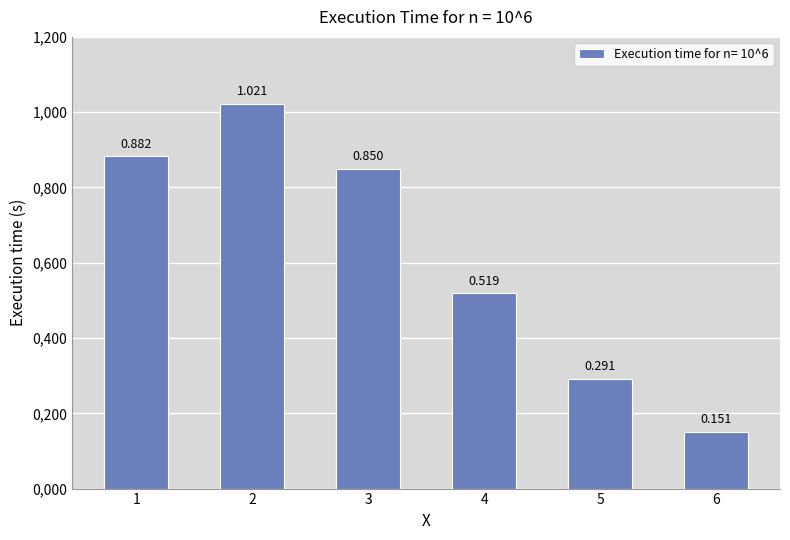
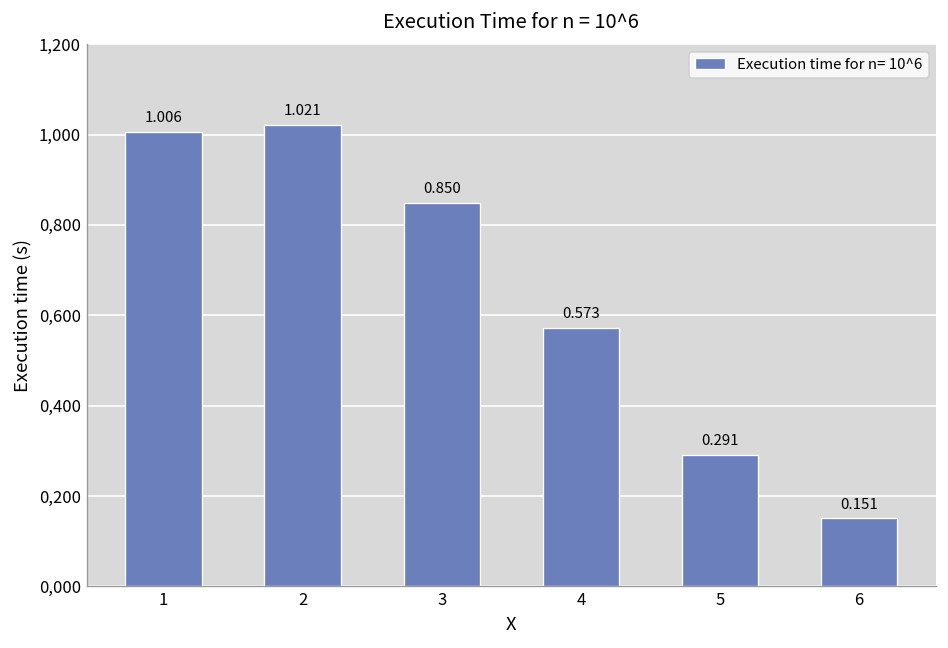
  {
-   "1": 0.882,
+   "1": 1.006,
    "2": 1.021,
    "3": 0.850,
-   "4": 0.519,
+   "4": 0.573,
    "5": 0.291,
    "6": 0.151
  }
